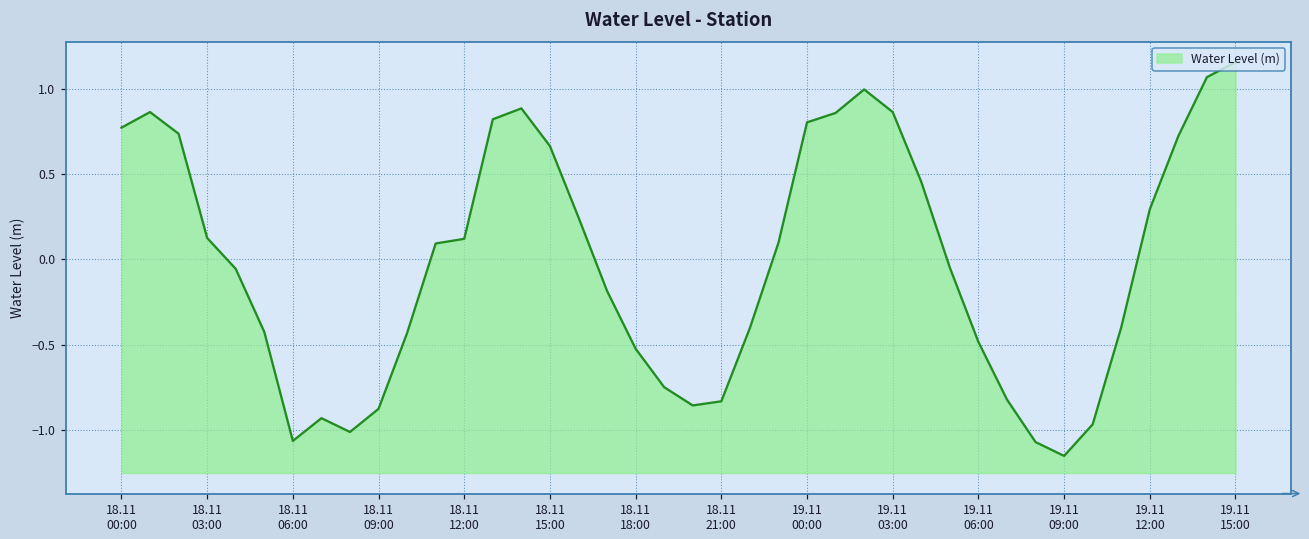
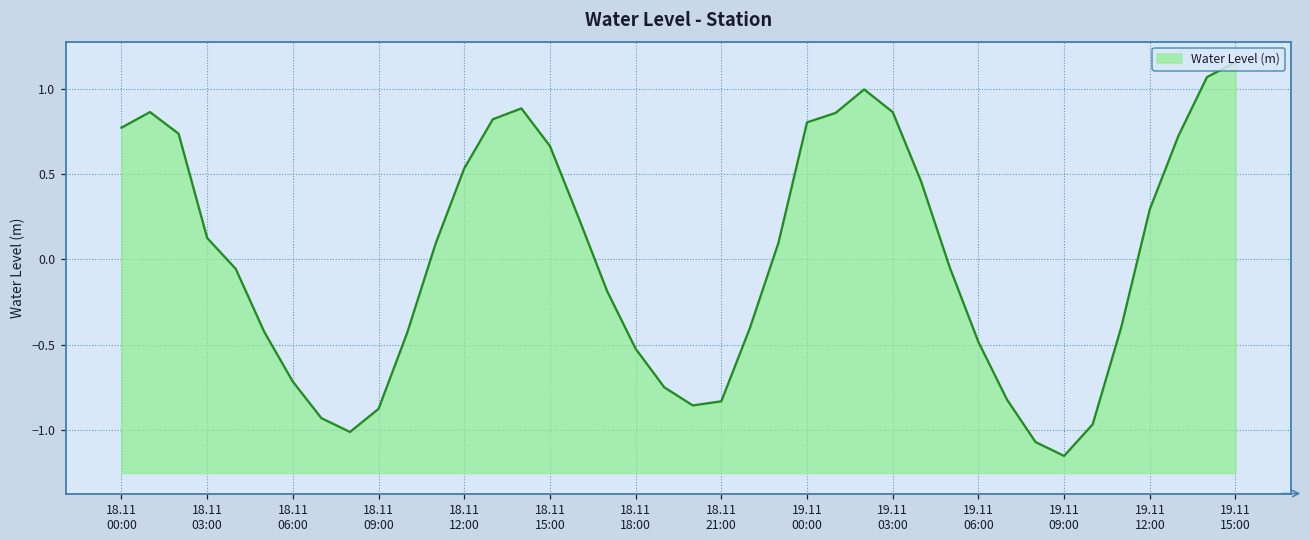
  {
    "18.11 00:00": 0.77,
    "18.11 03:00": 0.13,
-   "18.11 06:00": -1.06,
+   "18.11 06:00": -0.72,
    "18.11 09:00": -0.87,
-   "18.11 12:00": 0.12,
+   "18.11 12:00": 0.53,
    "18.11 15:00": 0.66,
    "18.11 18:00": -0.52,
    "18.11 21:00": -0.83,
    "19.11 00:00": 0.80,
    "19.11 03:00": 0.86,
    "19.11 06:00": -0.48,
    "19.11 09:00": -1.15,
    "19.11 12:00": 0.29
  }
